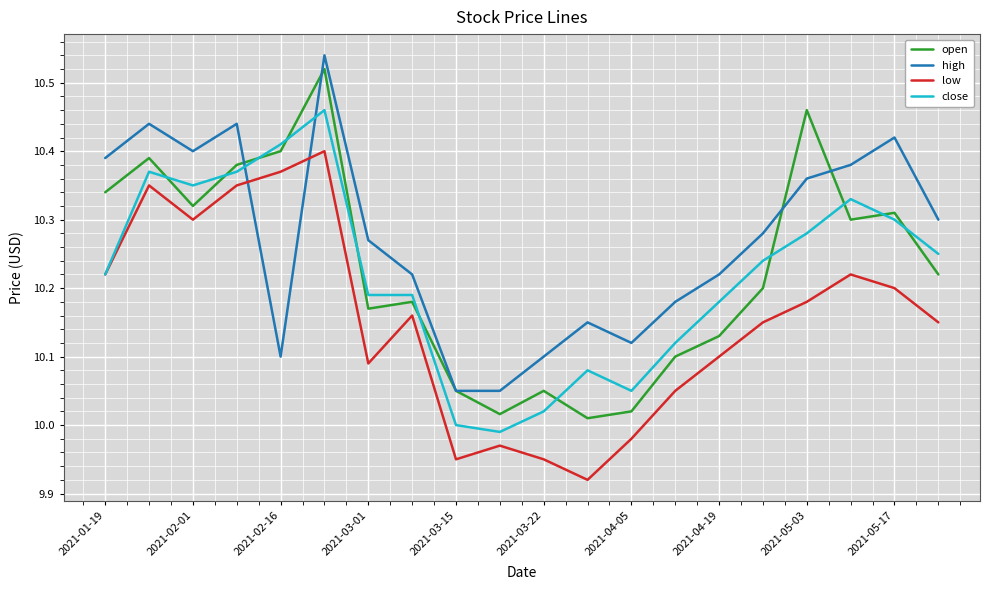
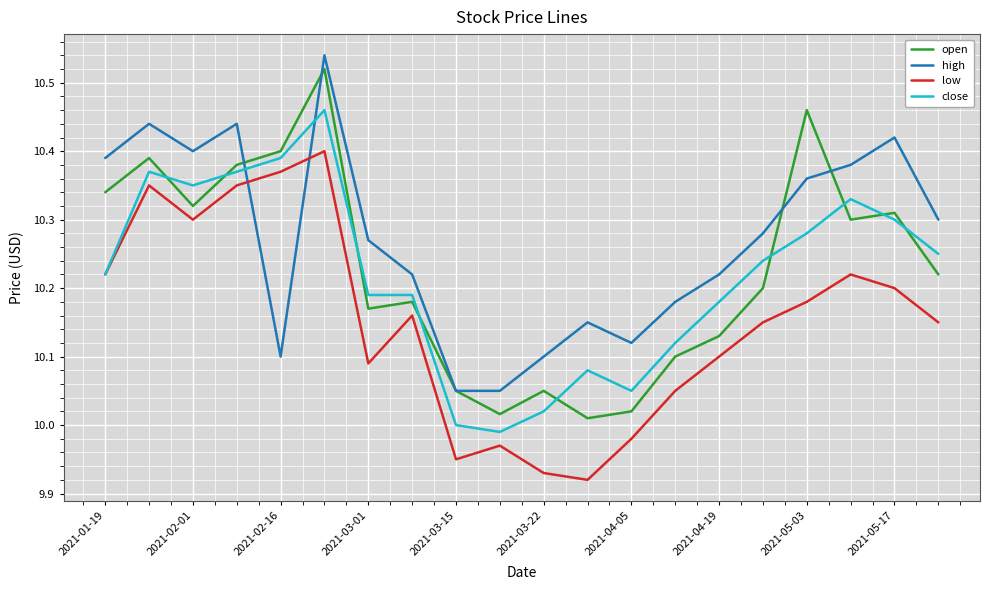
  {
    "open": {
      "2021-01-19": 10.34,
      "2021-02-01": 10.32,
      "2021-02-16": 10.40,
      "2021-03-01": 10.17,
      "2021-03-22": 10.05,
      "2021-04-05": 10.02,
      "2021-04-19": 10.13,
      "2021-05-03": 10.46,
      "2021-05-17": 10.31
    },
    "high": {
      "2021-01-19": 10.39,
      "2021-02-01": 10.40,
      "2021-02-16": 10.10,
      "2021-03-01": 10.27,
      "2021-03-22": 10.10,
      "2021-04-05": 10.12,
      "2021-04-19": 10.22,
      "2021-05-03": 10.36,
      "2021-05-17": 10.42
    },
    "low": {
      "2021-02-01": 10.30,
      "2021-02-16": 10.37,
      "2021-03-01": 10.09,
      "2021-03-15": 9.95,
-     "2021-03-22": 9.95,
+     "2021-03-22": 9.93,
      "2021-04-05": 9.98,
      "2021-04-19": 10.10,
      "2021-05-03": 10.18,
      "2021-05-17": 10.20
    },
    "close": {
      "2021-02-01": 10.35,
-     "2021-02-16": 10.41,
+     "2021-02-16": 10.39,
      "2021-03-01": 10.19,
      "2021-03-15": 10.00,
      "2021-03-22": 10.02,
      "2021-04-05": 10.05,
      "2021-04-19": 10.18,
      "2021-05-03": 10.28,
      "2021-05-17": 10.30
    }
  }
